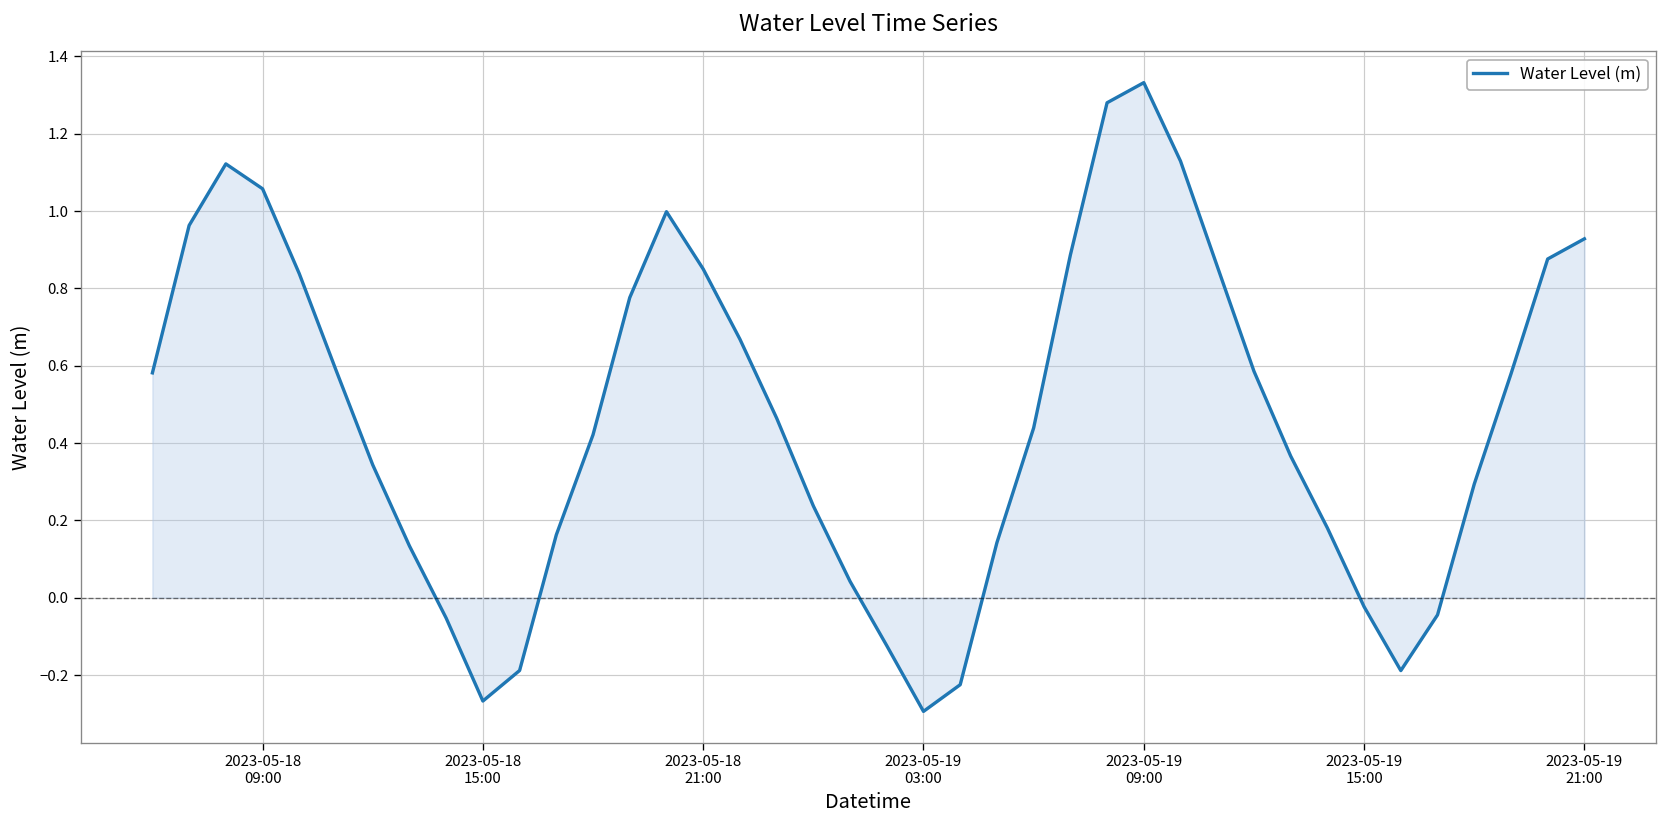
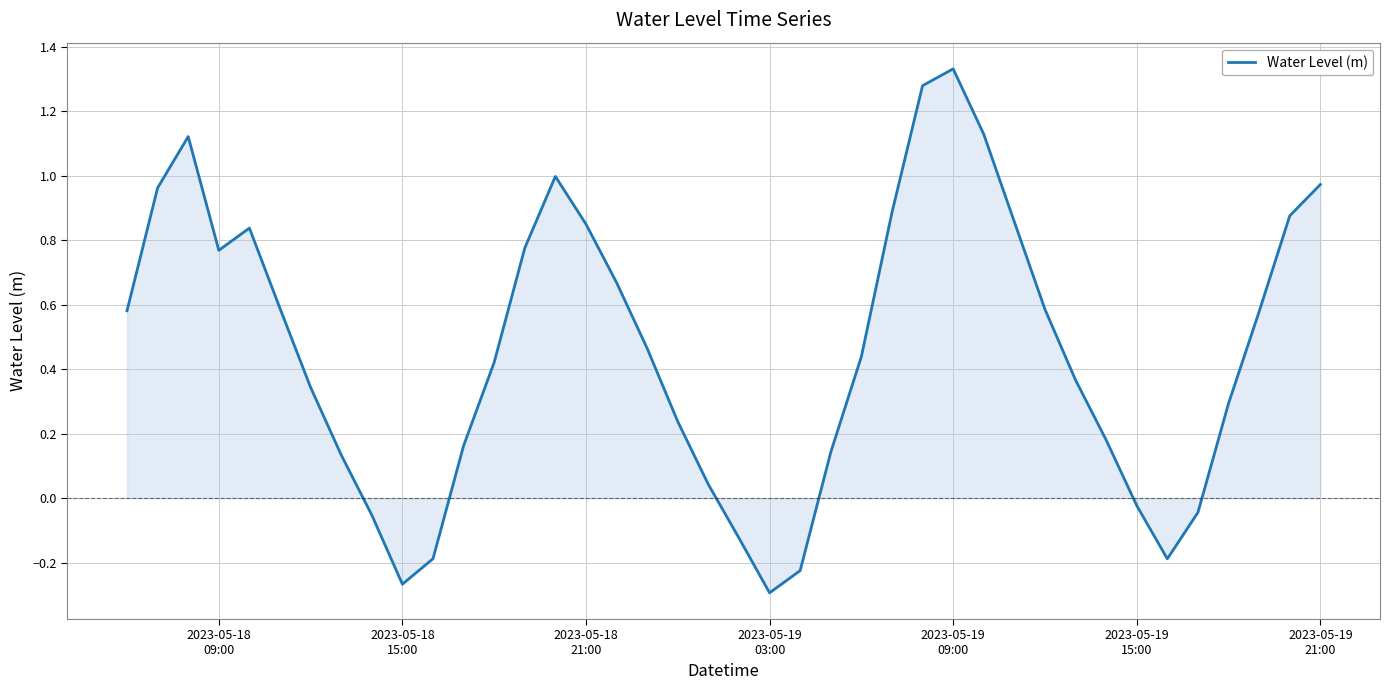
  {
    "Water Level (m)": {
-     "2023-05-18 09:00": 1.06,
+     "2023-05-18 09:00": 0.77,
      "2023-05-18 15:00": -0.27,
      "2023-05-19 03:00": -0.29,
      "2023-05-19 15:00": -0.02,
-     "2023-05-19 21:00": 0.93
+     "2023-05-19 21:00": 0.97
    }
  }
